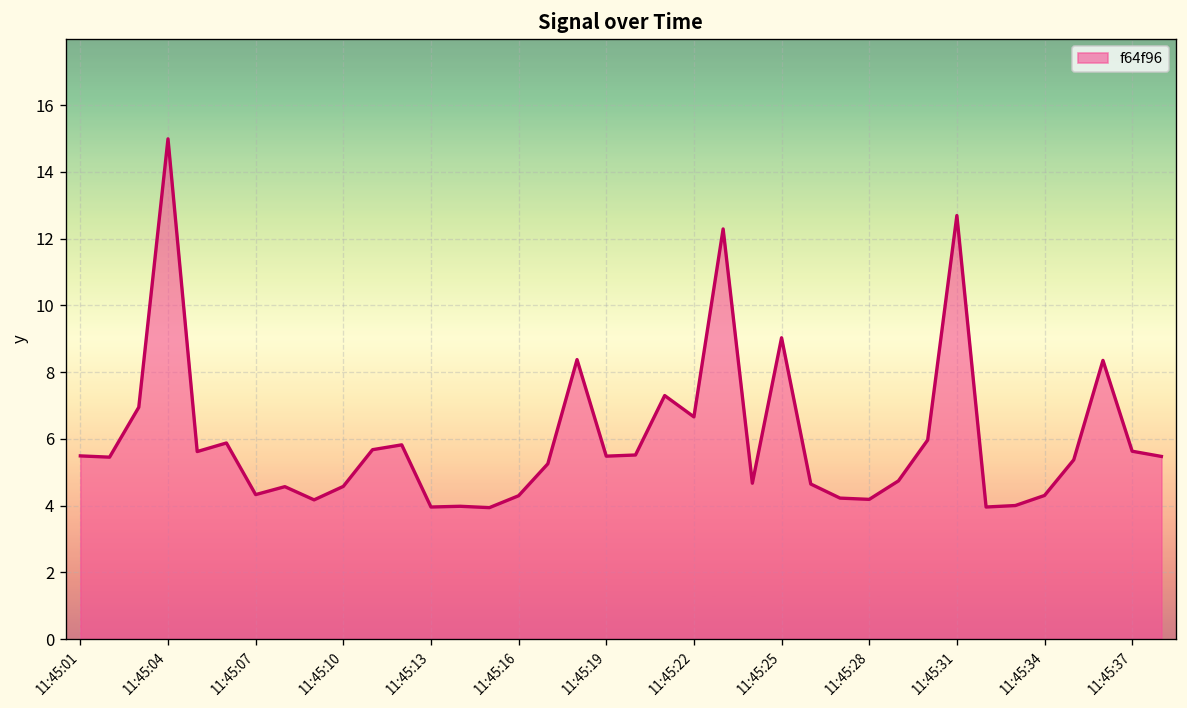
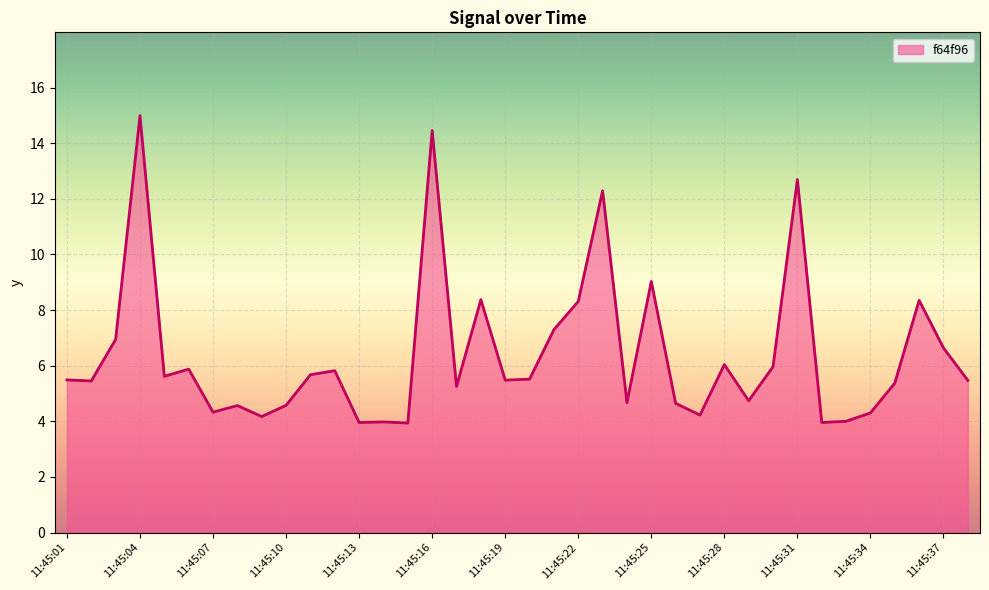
  {
    "11:45:01": 5.5,
    "11:45:04": 15.0,
    "11:45:07": 4.3,
    "11:45:10": 4.6,
    "11:45:13": 4.0,
-   "11:45:16": 4.3,
+   "11:45:16": 14.5,
    "11:45:19": 5.5,
-   "11:45:22": 6.7,
+   "11:45:22": 8.3,
    "11:45:25": 9.0,
-   "11:45:28": 4.2,
+   "11:45:28": 6.0,
    "11:45:31": 12.7,
    "11:45:34": 4.3,
-   "11:45:37": 5.6
+   "11:45:37": 6.6
  }
